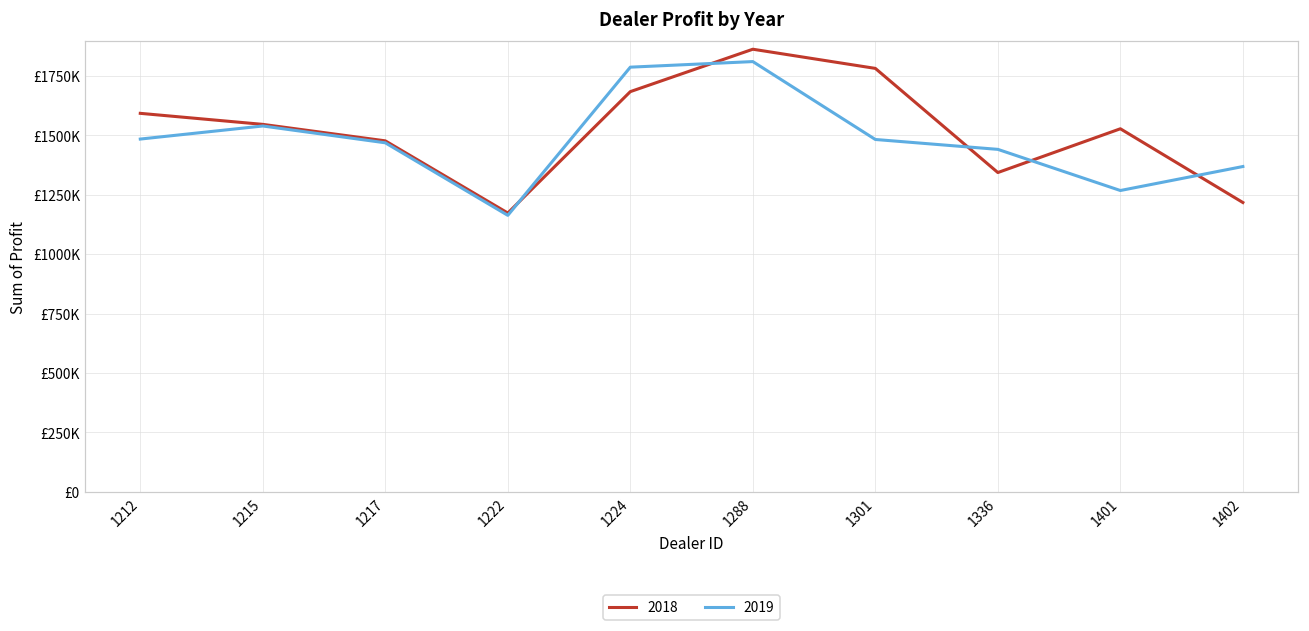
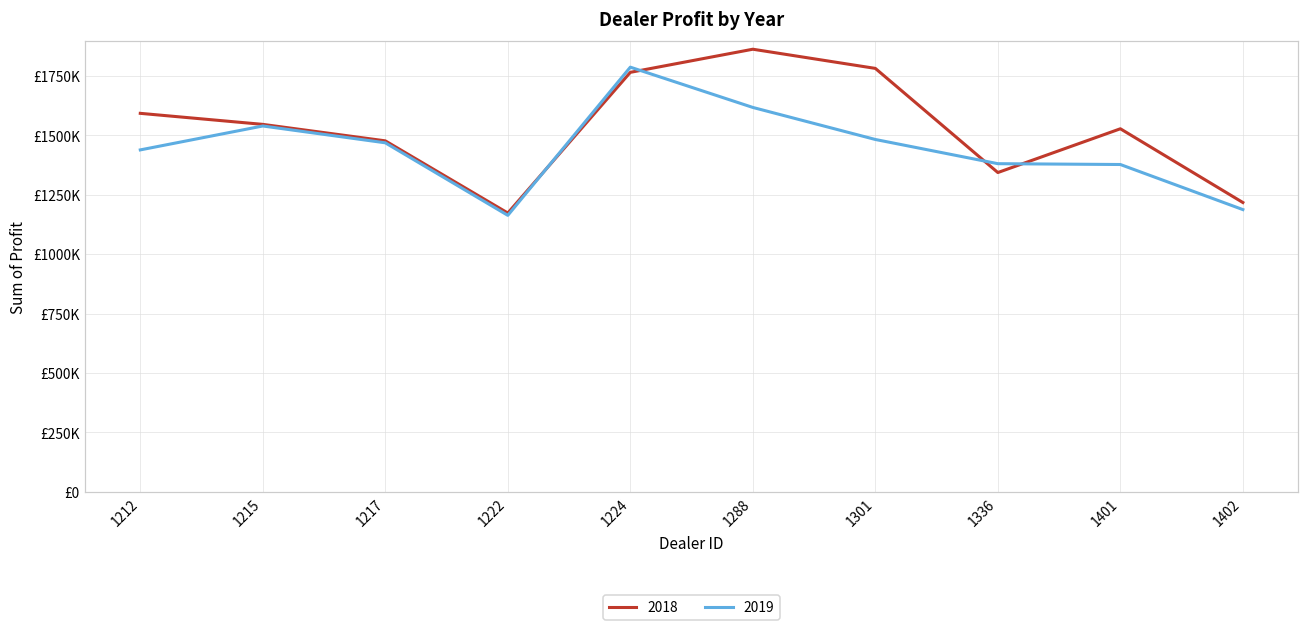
  {
    "2018": {
      "1212": "£1590000",
-     "1224": "£1680000",
+     "1224": "£1770000",
      "1288": "£1860000",
      "1301": "£1780000",
      "1336": "£1340000",
      "1401": "£1530000",
      "1402": "£1220000"
    },
    "2019": {
-     "1212": "£1480000",
+     "1212": "£1440000",
      "1224": "£1790000",
-     "1288": "£1810000",
+     "1288": "£1620000",
      "1301": "£1480000",
-     "1336": "£1440000",
-     "1401": "£1270000",
-     "1402": "£1370000"
+     "1336": "£1380000",
+     "1401": "£1380000",
+     "1402": "£1190000"
    }
  }
